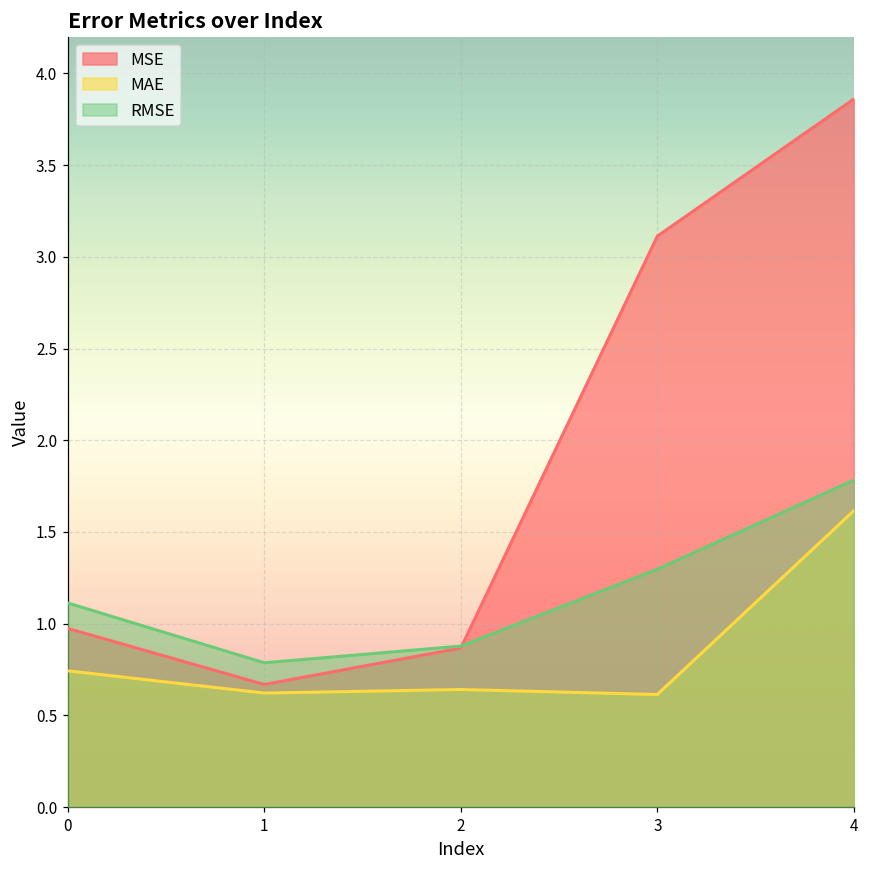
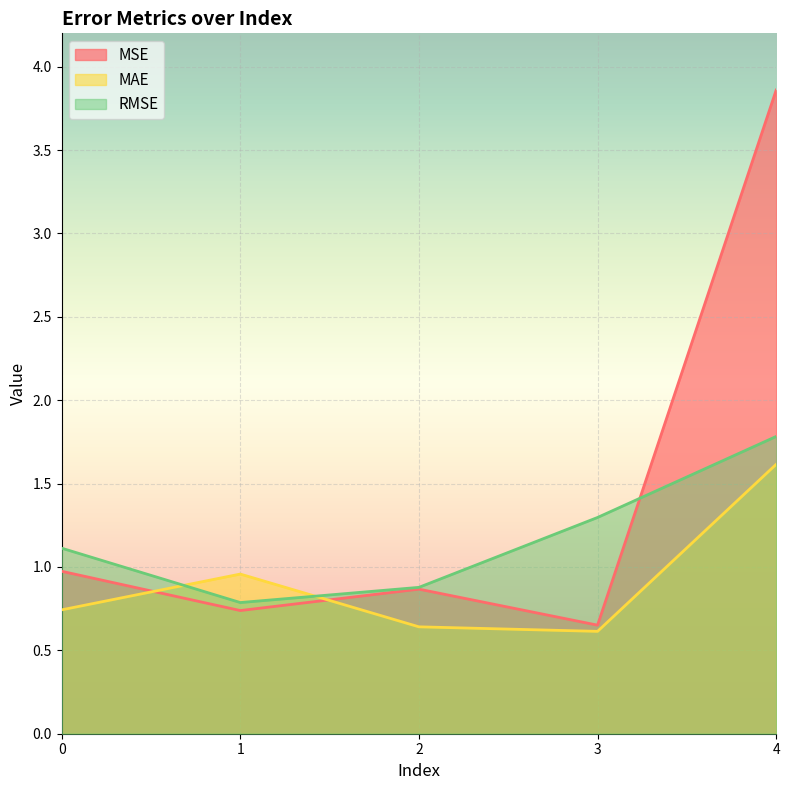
  {
    "MSE": {
      "0": 0.97,
-     "1": 0.67,
-     "3": 3.11,
+     "1": 0.74,
+     "3": 0.65,
      "4": 3.86
    },
    "MAE": {
      "0": 0.74,
-     "1": 0.62,
+     "1": 0.96,
      "2": 0.64,
      "3": 0.61,
      "4": 1.62
    },
    "RMSE": {
      "0": 1.11,
      "1": 0.79,
      "3": 1.30,
      "4": 1.78
    }
  }
